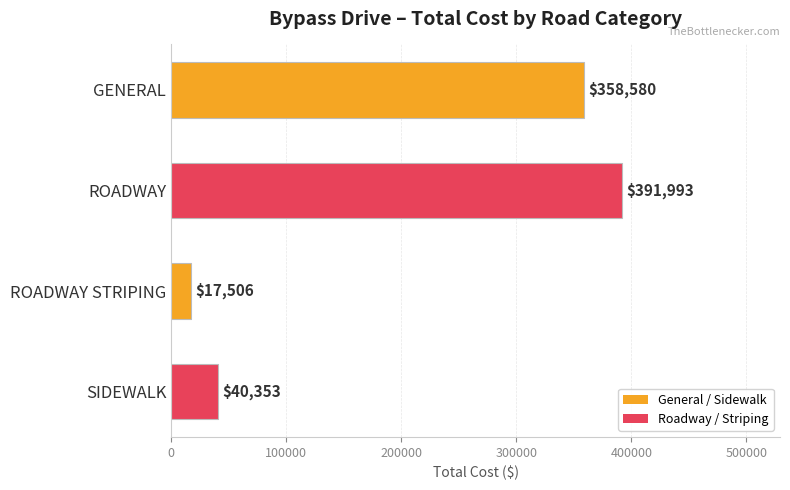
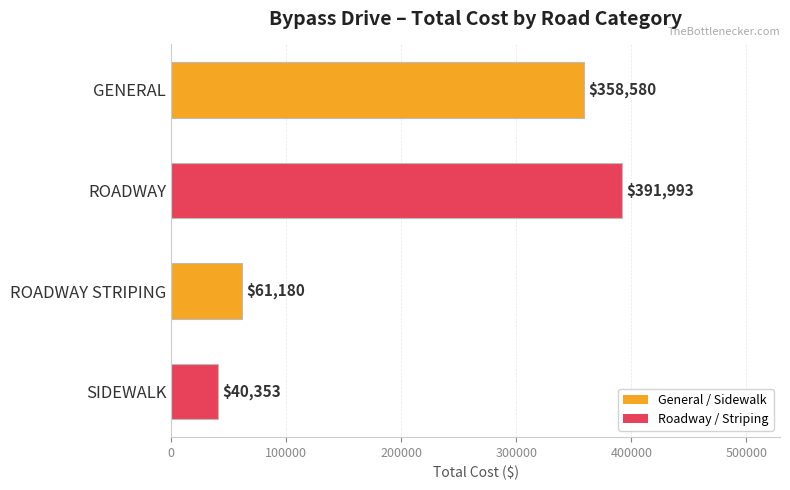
  {
    "GENERAL": "$358,580",
    "ROADWAY": "$391,993",
-   "ROADWAY STRIPING": "$17,506",
+   "ROADWAY STRIPING": "$61,180",
    "SIDEWALK": "$40,353"
  }
